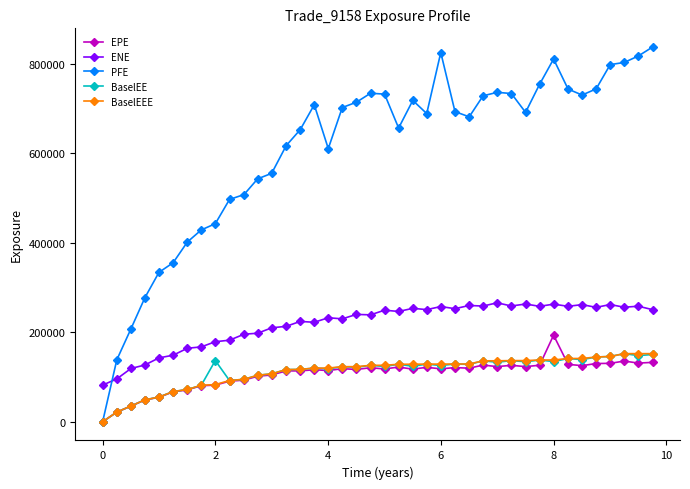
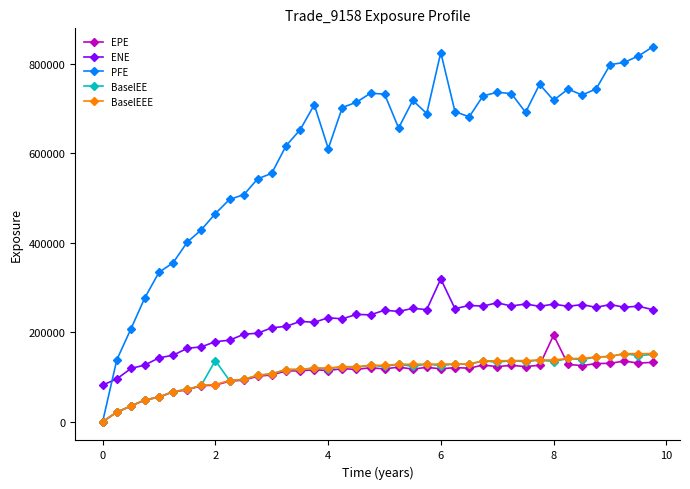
  {
    "EPE": {
      "6": 120000,
      "8": 190000
    },
    "ENE": {
      "0": 80000,
      "2": 180000,
      "4": 230000,
-     "6": 260000,
+     "6": 320000,
      "8": 260000
    },
    "PFE": {
-     "2": 440000,
+     "2": 470000,
      "4": 610000,
      "6": 820000,
-     "8": 810000
+     "8": 720000
    },
    "BaselEE": {
      "2": 140000
    }
  }
